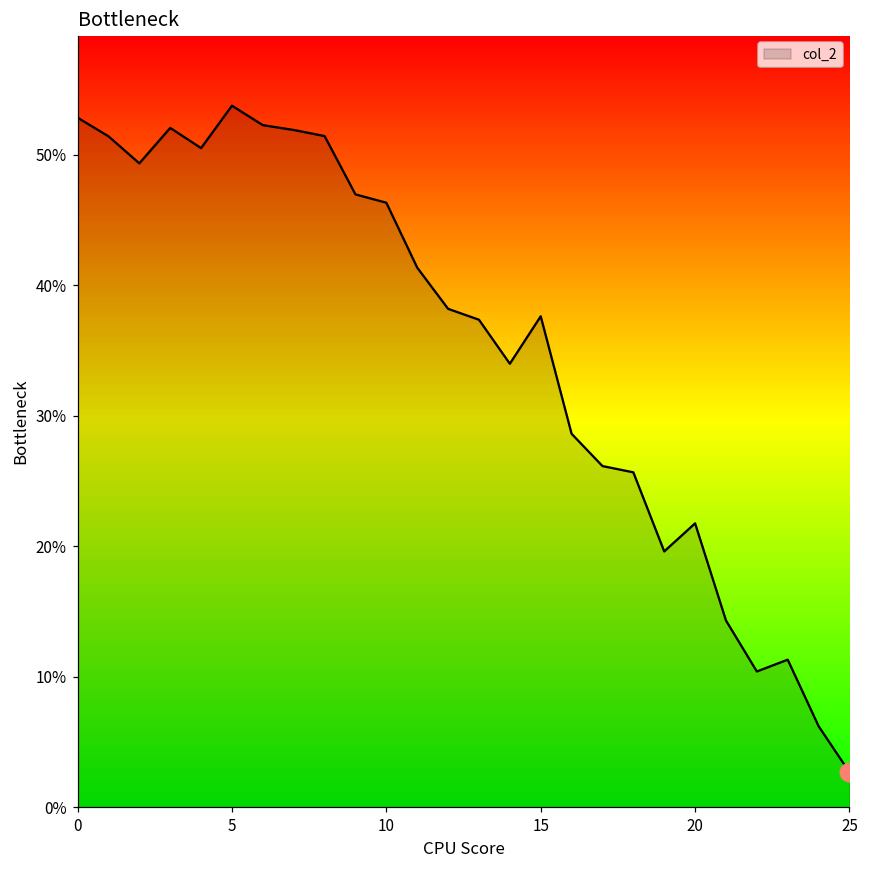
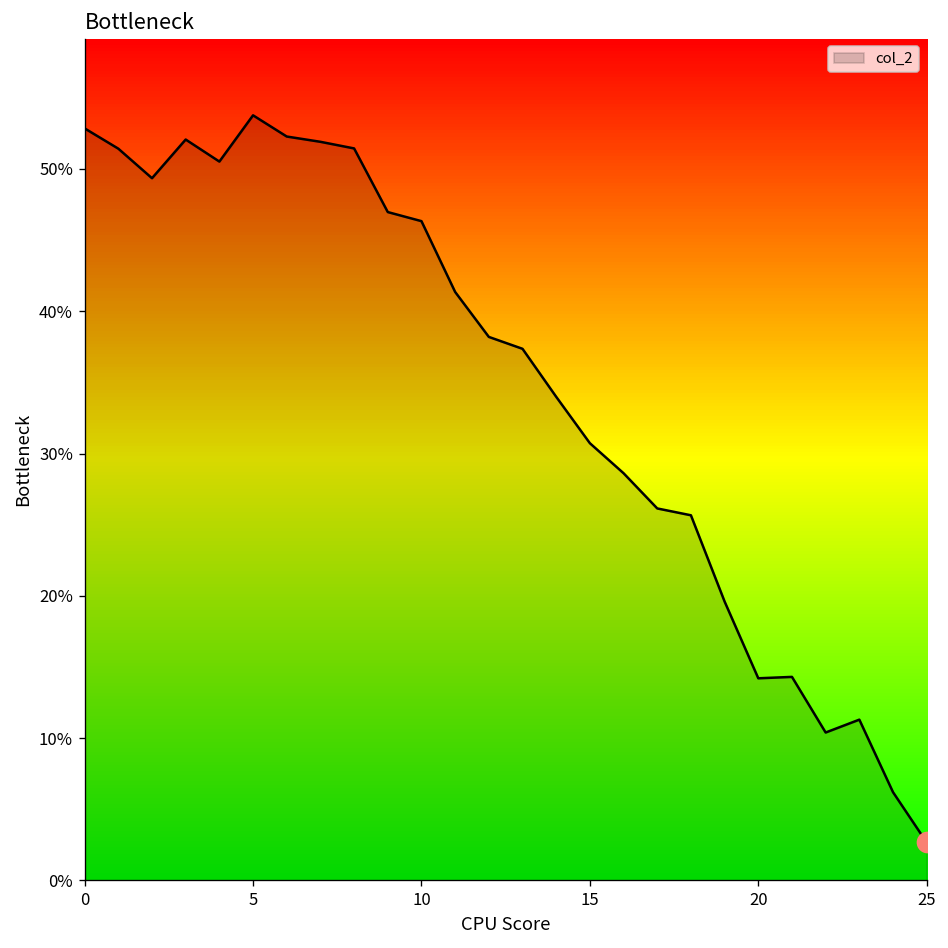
  {
    "col_2": {
      "0": "52.8%",
      "5": "53.8%",
      "10": "46.3%",
-     "15": "37.6%",
-     "20": "21.8%"
+     "15": "30.7%",
+     "20": "14.2%"
    }
  }
